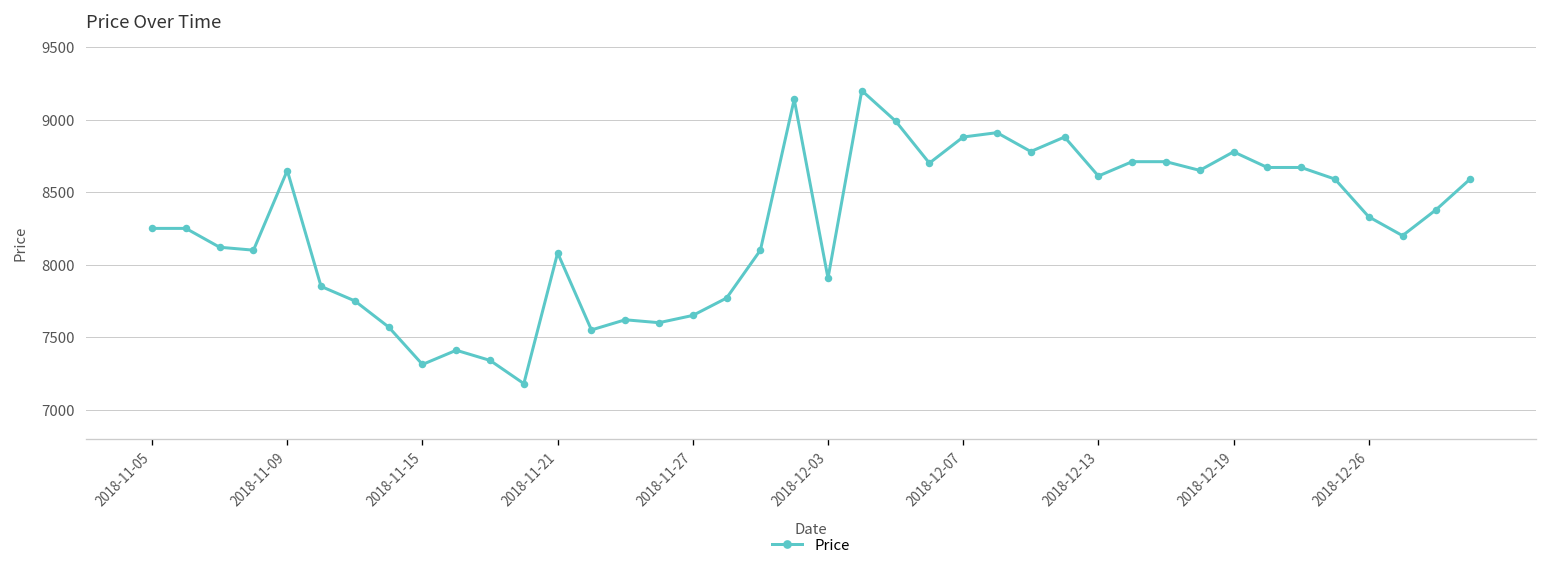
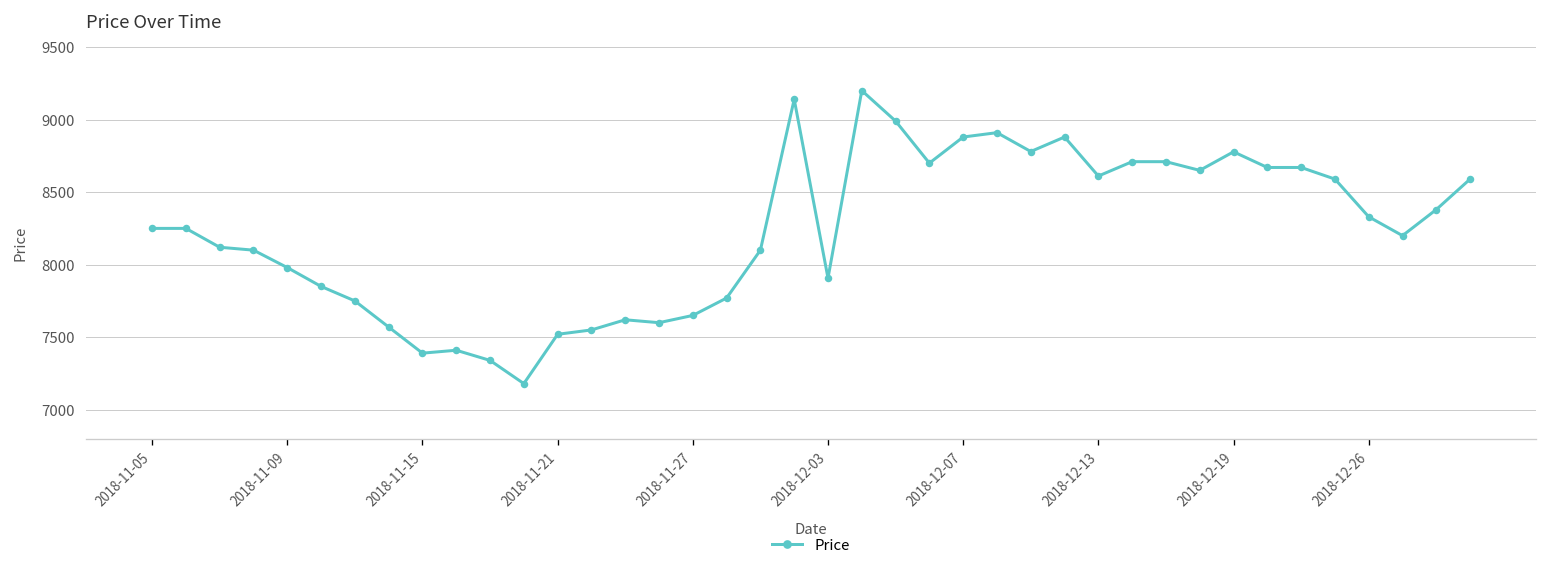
  {
    "2018-11-05": 8250,
-   "2018-11-09": 8650,
-   "2018-11-15": 7310,
-   "2018-11-21": 8080,
+   "2018-11-09": 7980,
+   "2018-11-15": 7390,
+   "2018-11-21": 7520,
    "2018-11-27": 7650,
    "2018-12-03": 7910,
    "2018-12-07": 8880,
    "2018-12-13": 8610,
    "2018-12-19": 8780,
    "2018-12-26": 8330
  }
